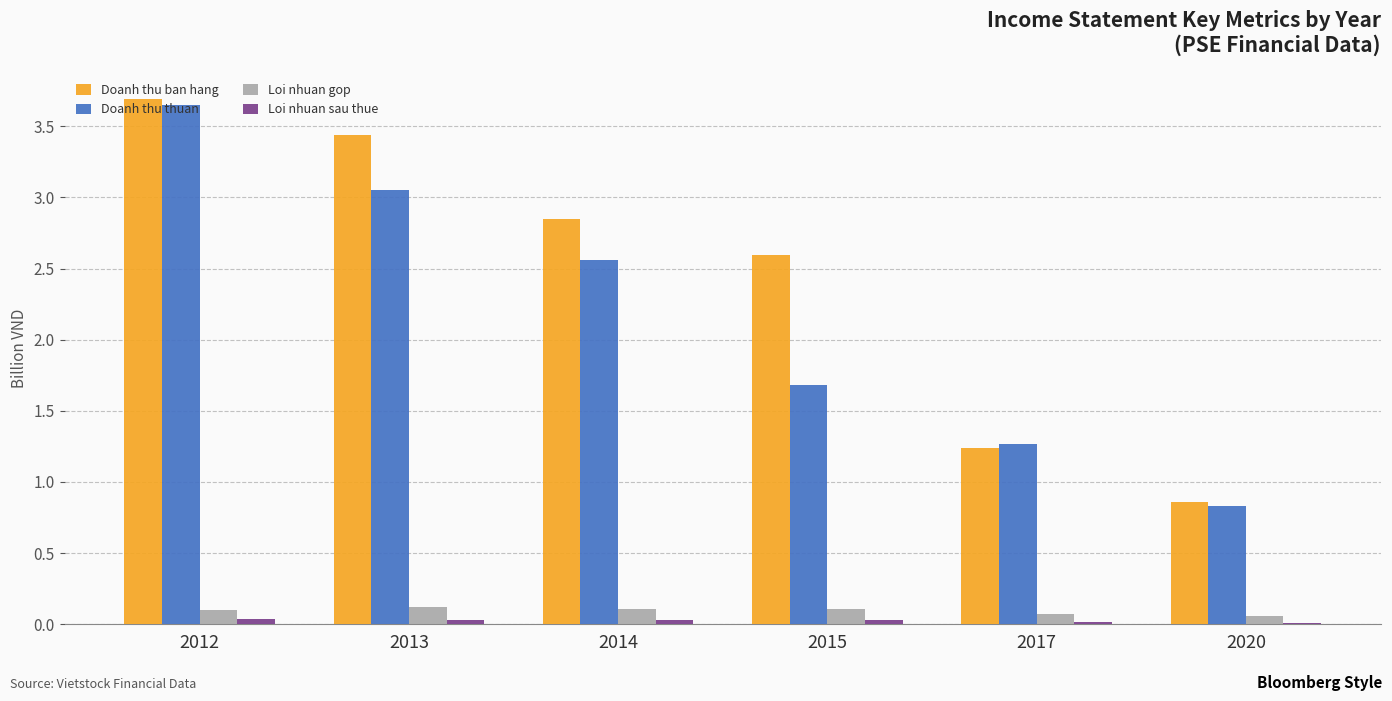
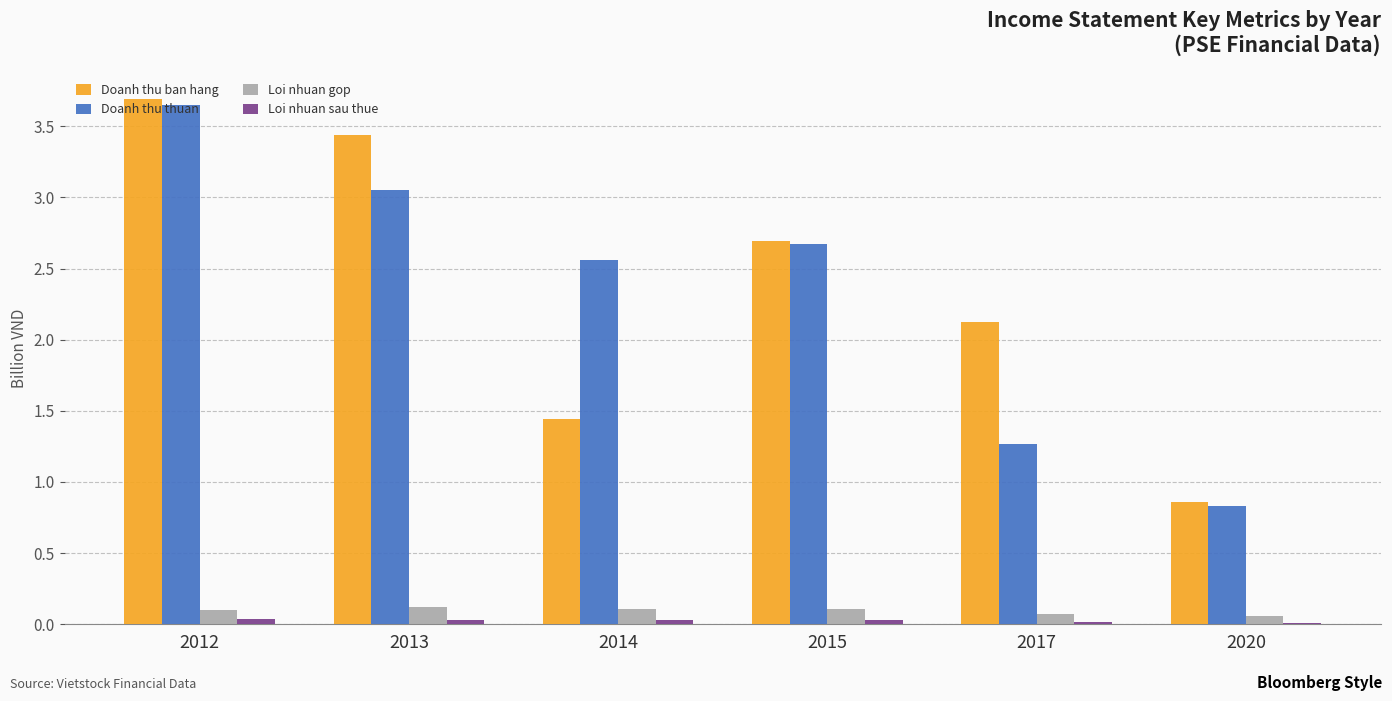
  {
    "Doanh thu ban hang": {
      "2012": 3.69,
      "2013": 3.44,
-     "2014": 2.85,
-     "2015": 2.60,
-     "2017": 1.24,
+     "2014": 1.44,
+     "2015": 2.70,
+     "2017": 2.12,
      "2020": 0.86
    },
    "Doanh thu thuan": {
      "2012": 3.65,
      "2013": 3.05,
      "2014": 2.56,
-     "2015": 1.68,
+     "2015": 2.67,
      "2017": 1.27,
      "2020": 0.83
    },
    "Loi nhuan gop": {
      "2012": 0.10,
      "2013": 0.12,
      "2014": 0.11,
      "2015": 0.11,
      "2017": 0.07,
      "2020": 0.06
    },
    "Loi nhuan sau thue": {
      "2012": 0.04,
      "2013": 0.03,
      "2014": 0.03,
      "2015": 0.03
    }
  }
